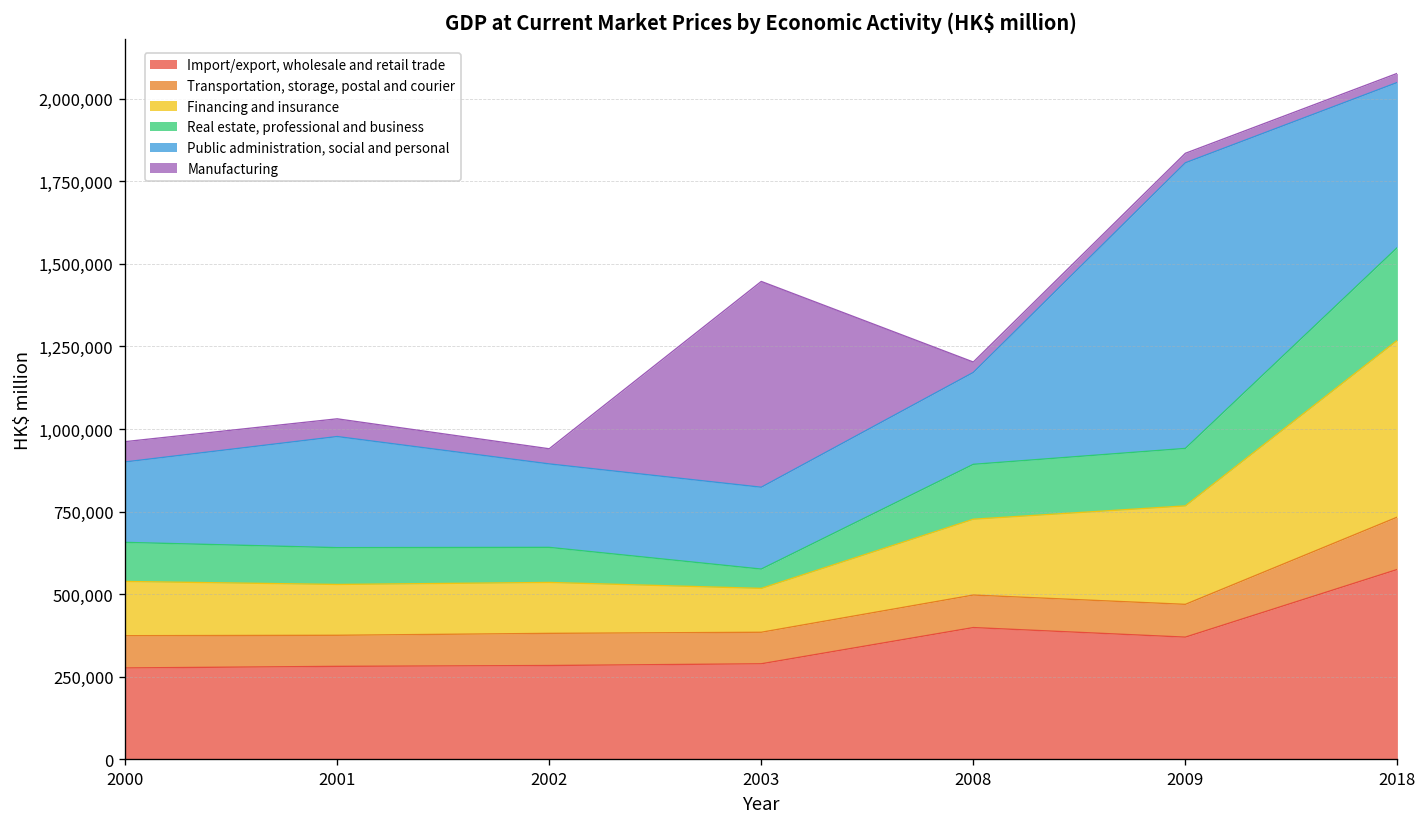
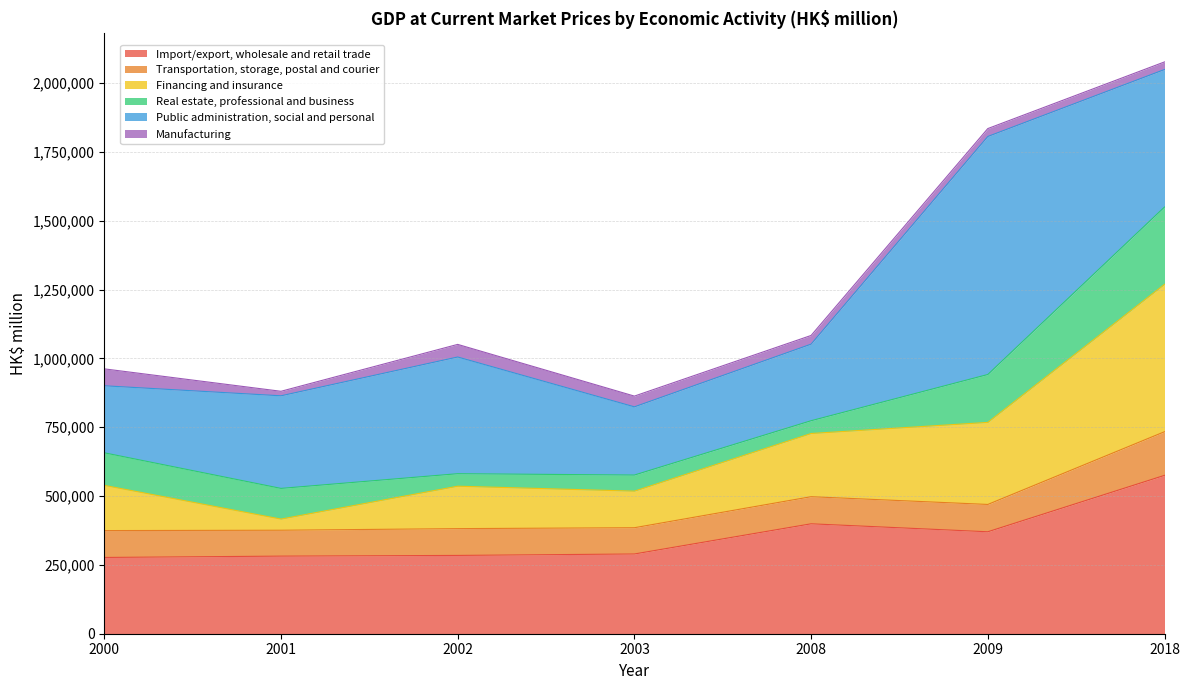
  {
    "Financing and insurance": {
      "2000": "160,000",
-     "2001": "150,000",
+     "2001": "40,000",
      "2002": "150,000",
      "2003": "130,000",
      "2008": "230,000",
      "2009": "300,000",
      "2018": "540,000"
    },
    "Real estate, professional and business": {
      "2000": "120,000",
      "2001": "110,000",
-     "2002": "110,000",
+     "2002": "50,000",
      "2003": "60,000",
-     "2008": "170,000",
+     "2008": "50,000",
      "2009": "170,000",
      "2018": "280,000"
    },
    "Public administration, social and personal": {
      "2000": "240,000",
      "2001": "340,000",
-     "2002": "250,000",
+     "2002": "420,000",
      "2003": "250,000",
      "2008": "280,000",
      "2009": "860,000",
      "2018": "500,000"
    },
    "Manufacturing": {
      "2000": "60,000",
-     "2001": "50,000",
+     "2001": "20,000",
      "2002": "50,000",
-     "2003": "620,000",
+     "2003": "40,000",
      "2008": "30,000",
      "2009": "30,000",
      "2018": "30,000"
    }
  }
